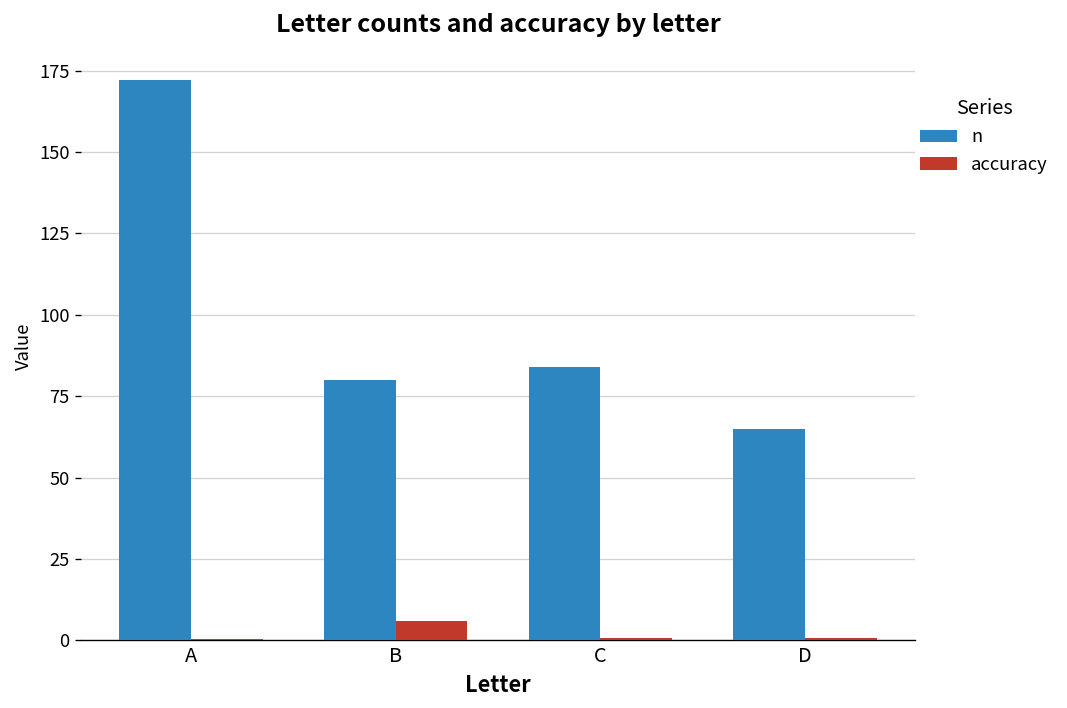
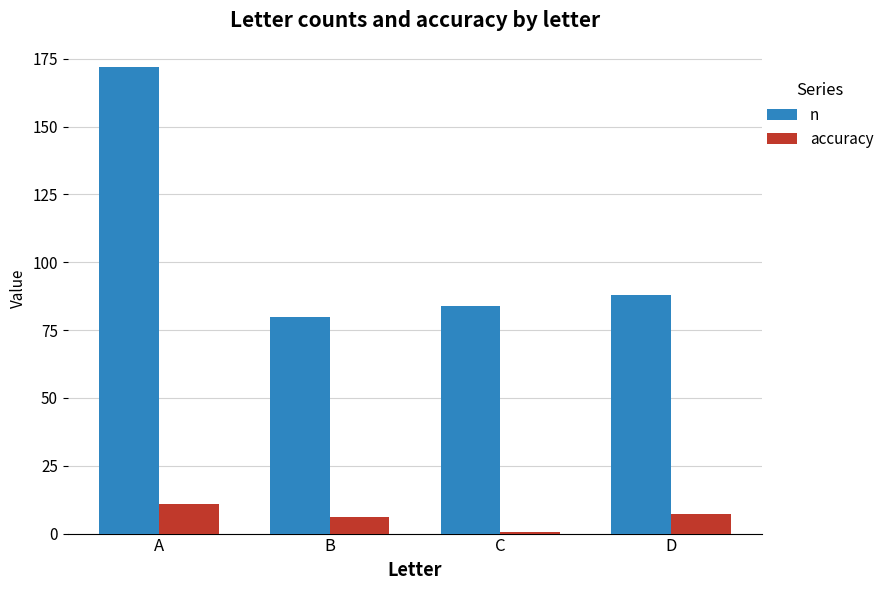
  {
    "n": {
      "A": 172,
      "B": 80,
      "C": 84,
-     "D": 65
+     "D": 88
    },
    "accuracy": {
-     "A": 0,
+     "A": 11,
      "B": 6,
-     "D": 1
+     "D": 7
    }
  }
